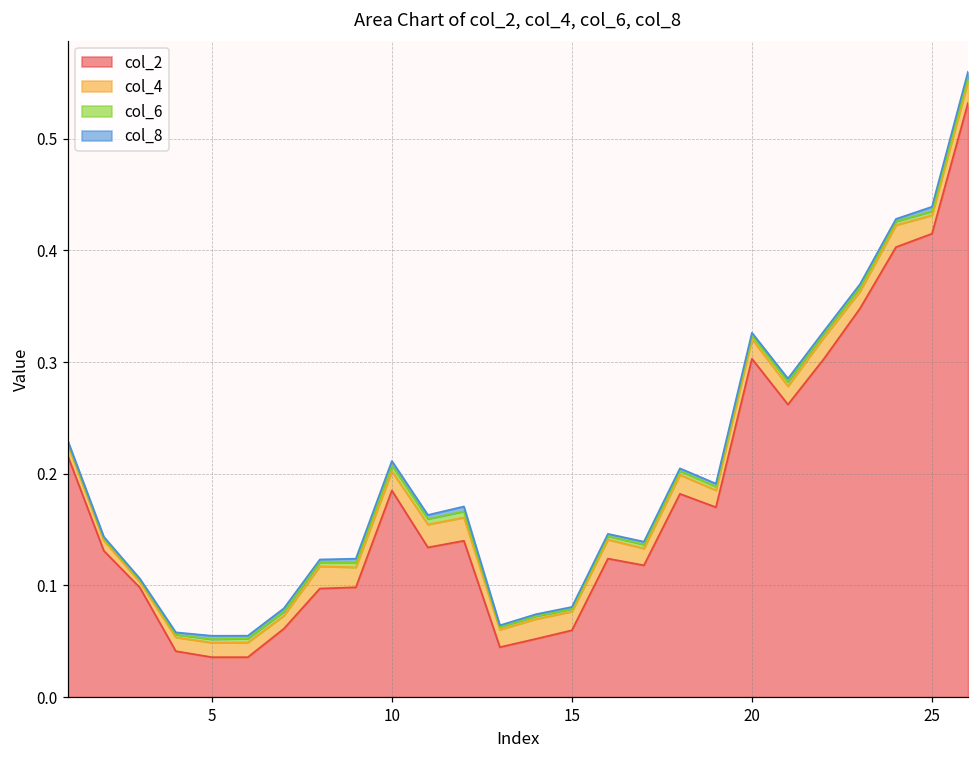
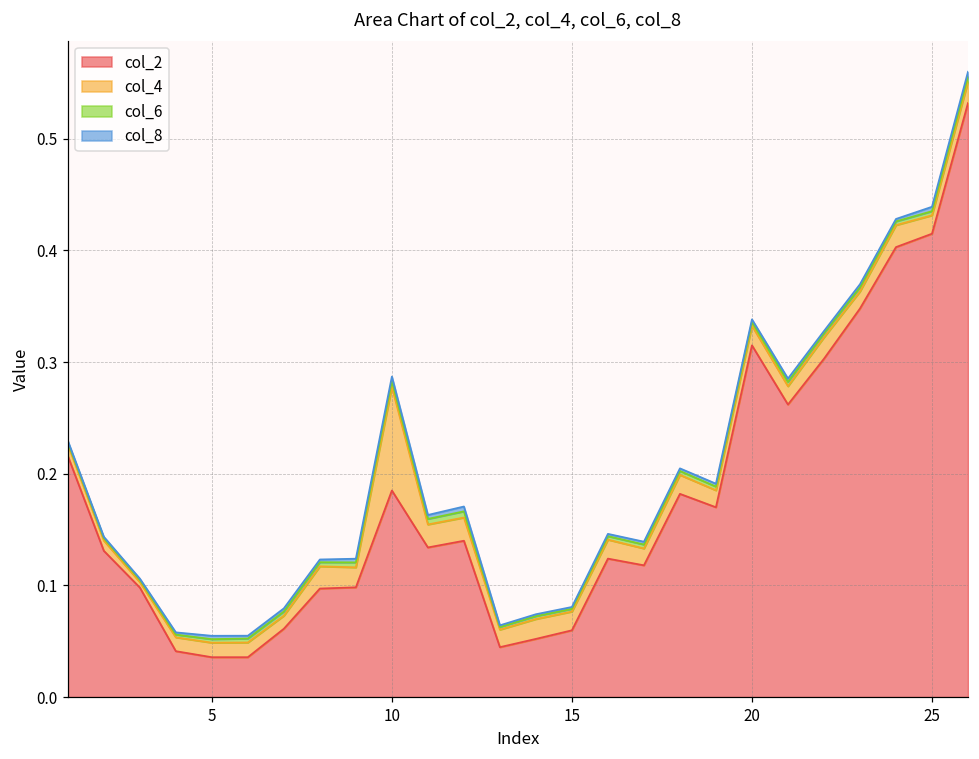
  {
    "col_2": {
      "5": 0.036,
      "10": 0.185,
      "15": 0.060,
-     "20": 0.303,
+     "20": 0.315,
      "25": 0.415
    },
    "col_4": {
      "5": 0.013,
-     "10": 0.017,
+     "10": 0.093,
      "20": 0.018,
      "25": 0.017
    },
    "col_6": {
      "5": 0.003,
      "10": 0.005,
      "25": 0.004
    },
    "col_8": {
      "5": 0.003,
      "10": 0.004,
      "25": 0.004
    }
  }
